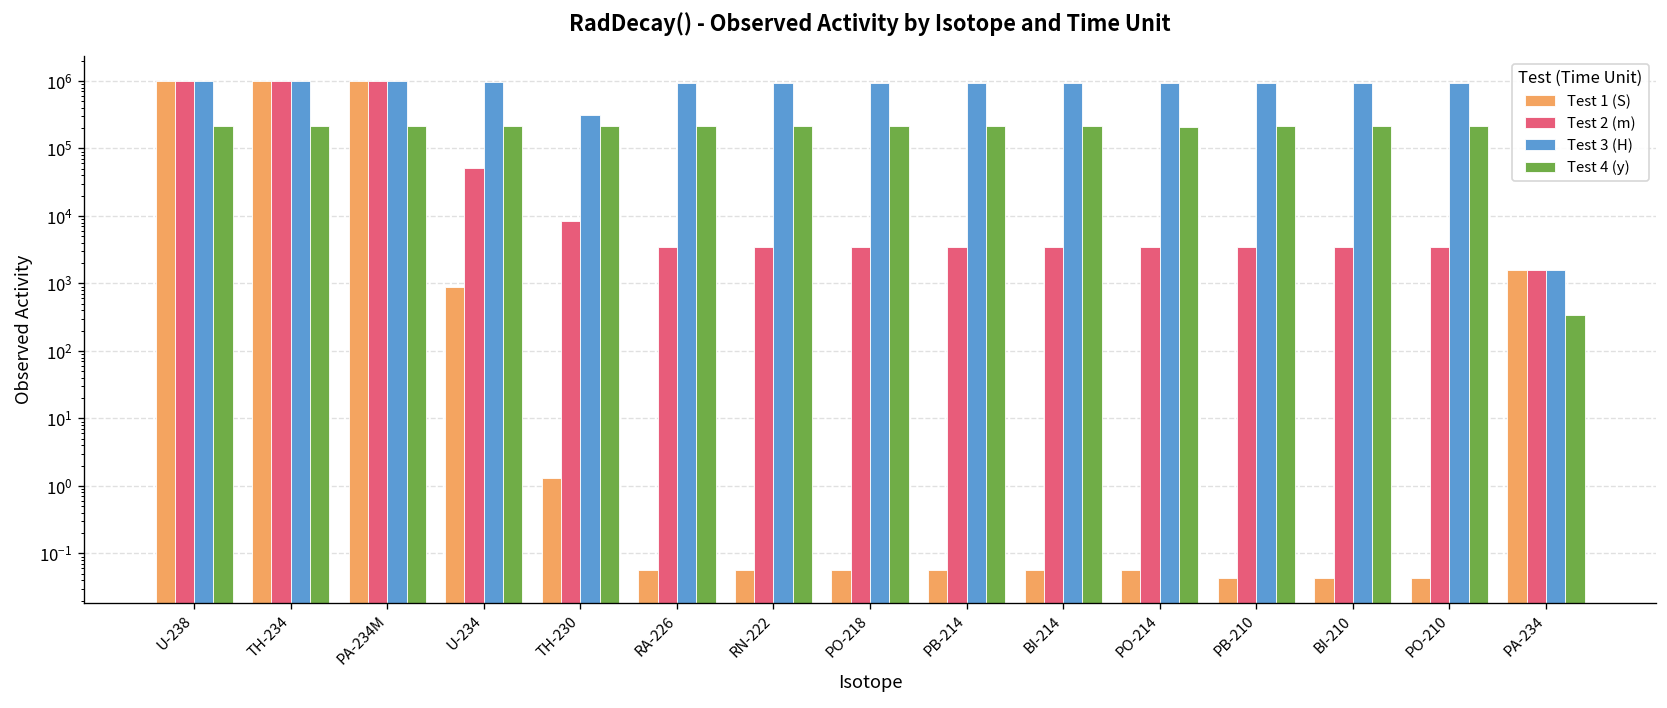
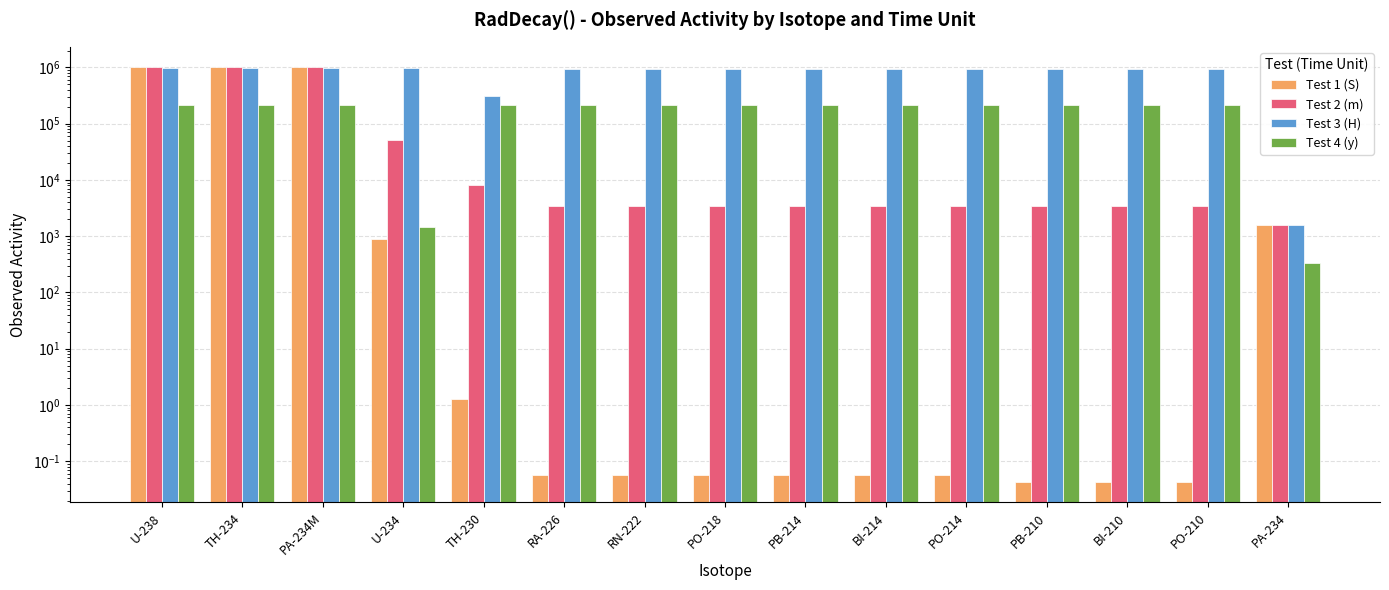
  {
    "Test 1 (S)": {
      "U-238": 1000000,
      "TH-234": 1000000,
      "PA-234M": 1000000,
      "U-234": 900,
      "TH-230": 1.3,
      "RA-226": 0.06,
      "RN-222": 0.06,
      "PO-218": 0.06,
      "PB-214": 0.06,
      "BI-214": 0.06,
      "PO-214": 0.06,
      "PB-210": 0.04,
      "BI-210": 0.04,
      "PO-210": 0.04,
      "PA-234": 1600
    },
    "Test 2 (m)": {
      "U-238": 1000000,
      "TH-234": 1000000,
      "PA-234M": 1000000,
      "U-234": 50000,
      "TH-230": 8000,
      "RA-226": 3000,
      "RN-222": 3000,
      "PO-218": 3000,
      "PB-214": 3000,
      "BI-214": 3000,
      "PO-214": 3000,
      "PB-210": 3000,
      "BI-210": 3000,
      "PO-210": 3000,
      "PA-234": 1600
    },
    "Test 3 (H)": {
      "U-238": 1000000,
      "TH-234": 1000000,
      "PA-234M": 1000000,
      "U-234": 1000000,
      "TH-230": 300000,
      "RA-226": 900000,
      "RN-222": 900000,
      "PO-218": 900000,
      "PB-214": 900000,
      "BI-214": 900000,
      "PO-214": 900000,
      "PB-210": 900000,
      "BI-210": 900000,
      "PO-210": 900000,
      "PA-234": 1600
    },
    "Test 4 (y)": {
      "U-238": 210000,
      "TH-234": 210000,
      "PA-234M": 210000,
-     "U-234": 210000,
+     "U-234": 1500,
      "TH-230": 210000,
      "RA-226": 210000,
      "RN-222": 210000,
      "PO-218": 210000,
      "PB-214": 210000,
      "BI-214": 210000,
      "PO-214": 210000,
      "PB-210": 210000,
      "BI-210": 210000,
      "PO-210": 210000,
      "PA-234": 300
    }
  }
